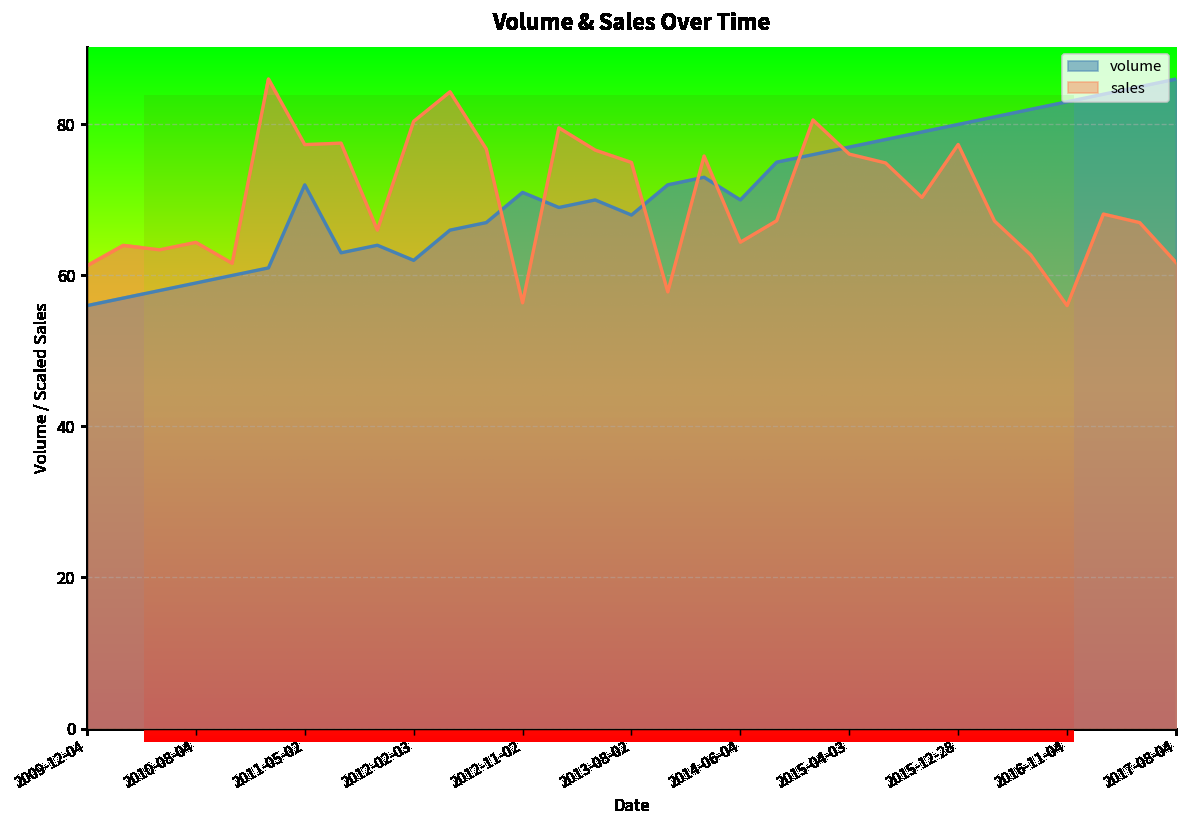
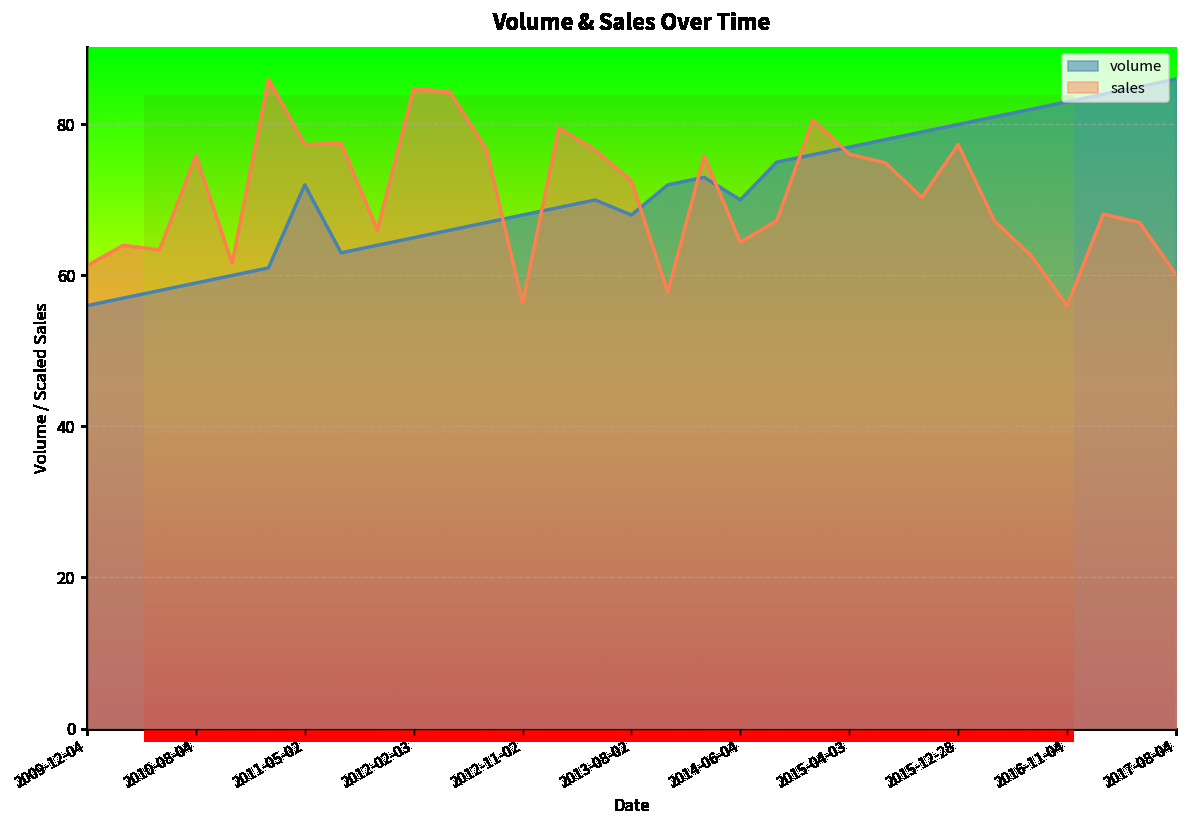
  {
    "volume": {
      "2009-12-04": 56,
      "2010-08-04": 59,
      "2011-05-02": 72,
-     "2012-02-03": 62,
-     "2012-11-02": 71,
+     "2012-02-03": 65,
+     "2012-11-02": 68,
      "2013-08-02": 68,
      "2014-06-04": 70,
      "2015-04-03": 77,
      "2015-12-28": 80,
      "2017-08-04": 86
    },
    "sales": {
      "2009-12-04": 61,
-     "2010-08-04": 64,
+     "2010-08-04": 76,
      "2011-05-02": 77,
-     "2012-02-03": 80,
+     "2012-02-03": 85,
      "2012-11-02": 56,
-     "2013-08-02": 75,
+     "2013-08-02": 73,
      "2014-06-04": 64,
      "2015-04-03": 76,
      "2015-12-28": 77,
      "2016-11-04": 56,
-     "2017-08-04": 62
+     "2017-08-04": 60
    }
  }
